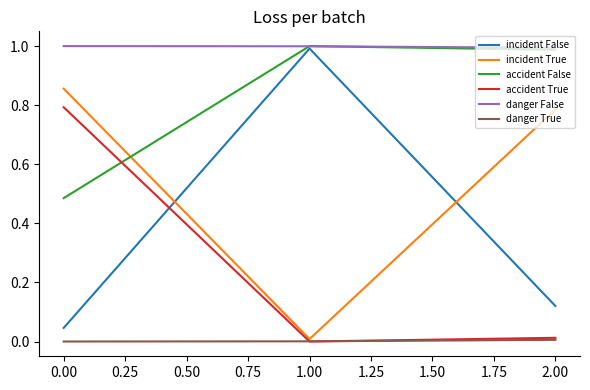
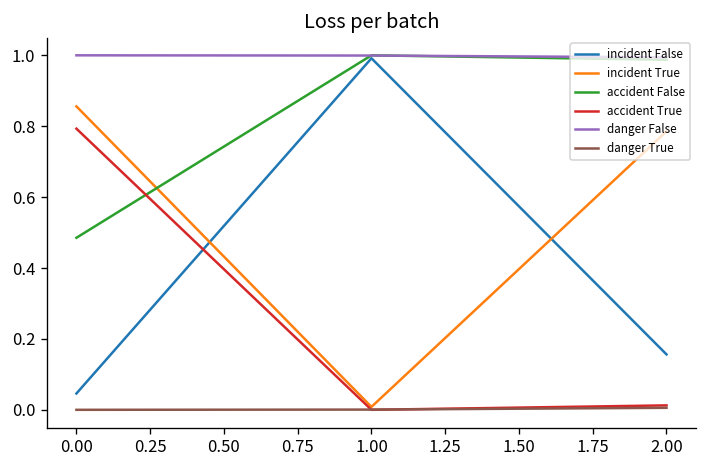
  {
    "incident False": {
      "0.00": 0.05,
-     "2.00": 0.12
+     "2.00": 0.16
    },
    "incident True": {
      "0.00": 0.86
    },
    "accident False": {
      "0.00": 0.49
    },
    "accident True": {
      "0.00": 0.79
    },
    "danger False": {
      "0.00": 1.00
    },
    "danger True": {
      "0.00": 0.00
    }
  }
